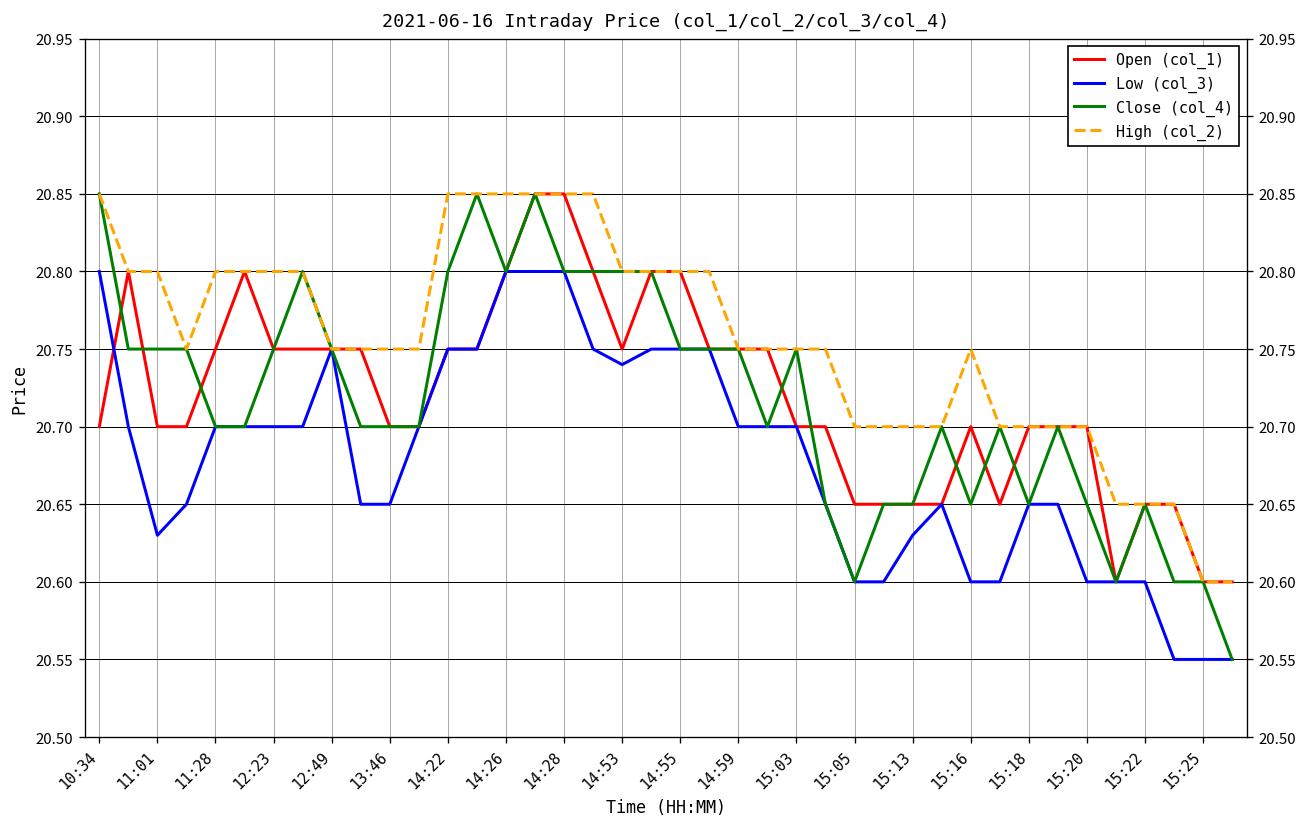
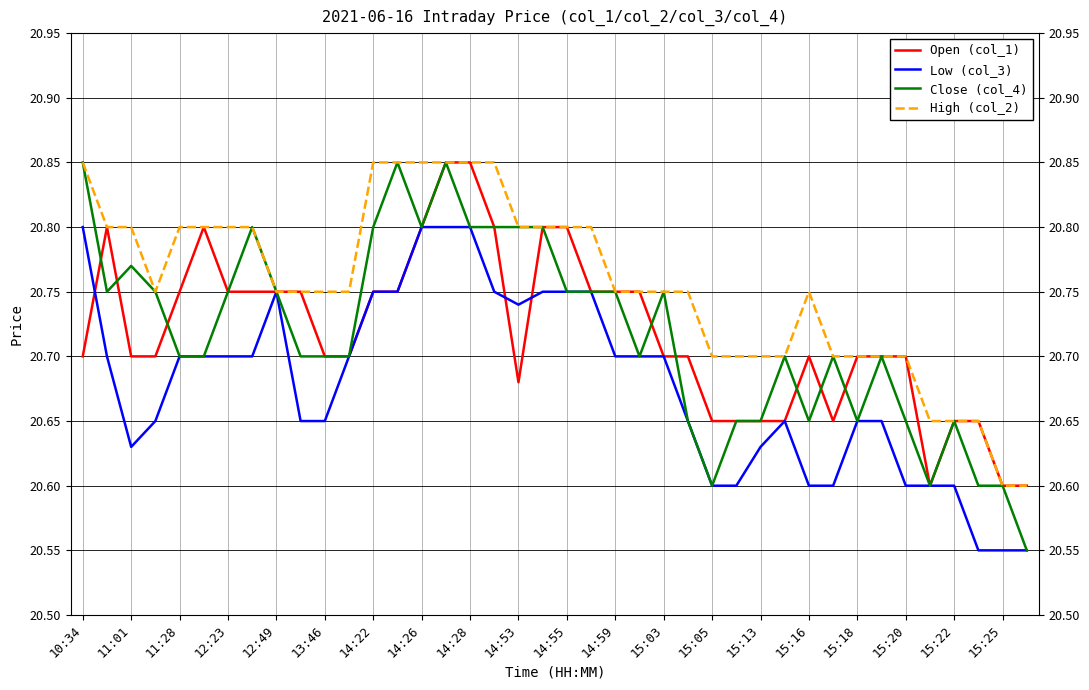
  {
    "Open (col_1)": {
      "10:34": 20.70,
      "11:01": 20.70,
      "11:28": 20.75,
-     "14:53": 20.75,
+     "14:53": 20.68,
      "15:05": 20.65,
      "15:16": 20.70
    },
    "Low (col_3)": {
      "10:34": 20.80,
      "11:01": 20.63,
      "12:23": 20.70,
      "13:46": 20.65,
      "14:53": 20.74,
      "14:59": 20.70,
      "15:13": 20.63,
      "15:16": 20.60,
      "15:20": 20.60,
      "15:22": 20.60,
      "15:25": 20.55
    },
    "Close (col_4)": {
-     "11:01": 20.75,
+     "11:01": 20.77,
      "14:22": 20.80,
      "15:16": 20.65,
      "15:20": 20.65
    },
    "High (col_2)": {
      "11:01": 20.80,
      "11:28": 20.80,
      "12:23": 20.80,
      "13:46": 20.75,
      "14:22": 20.85,
      "14:26": 20.85,
      "15:05": 20.70,
      "15:13": 20.70,
      "15:16": 20.75
    }
  }
